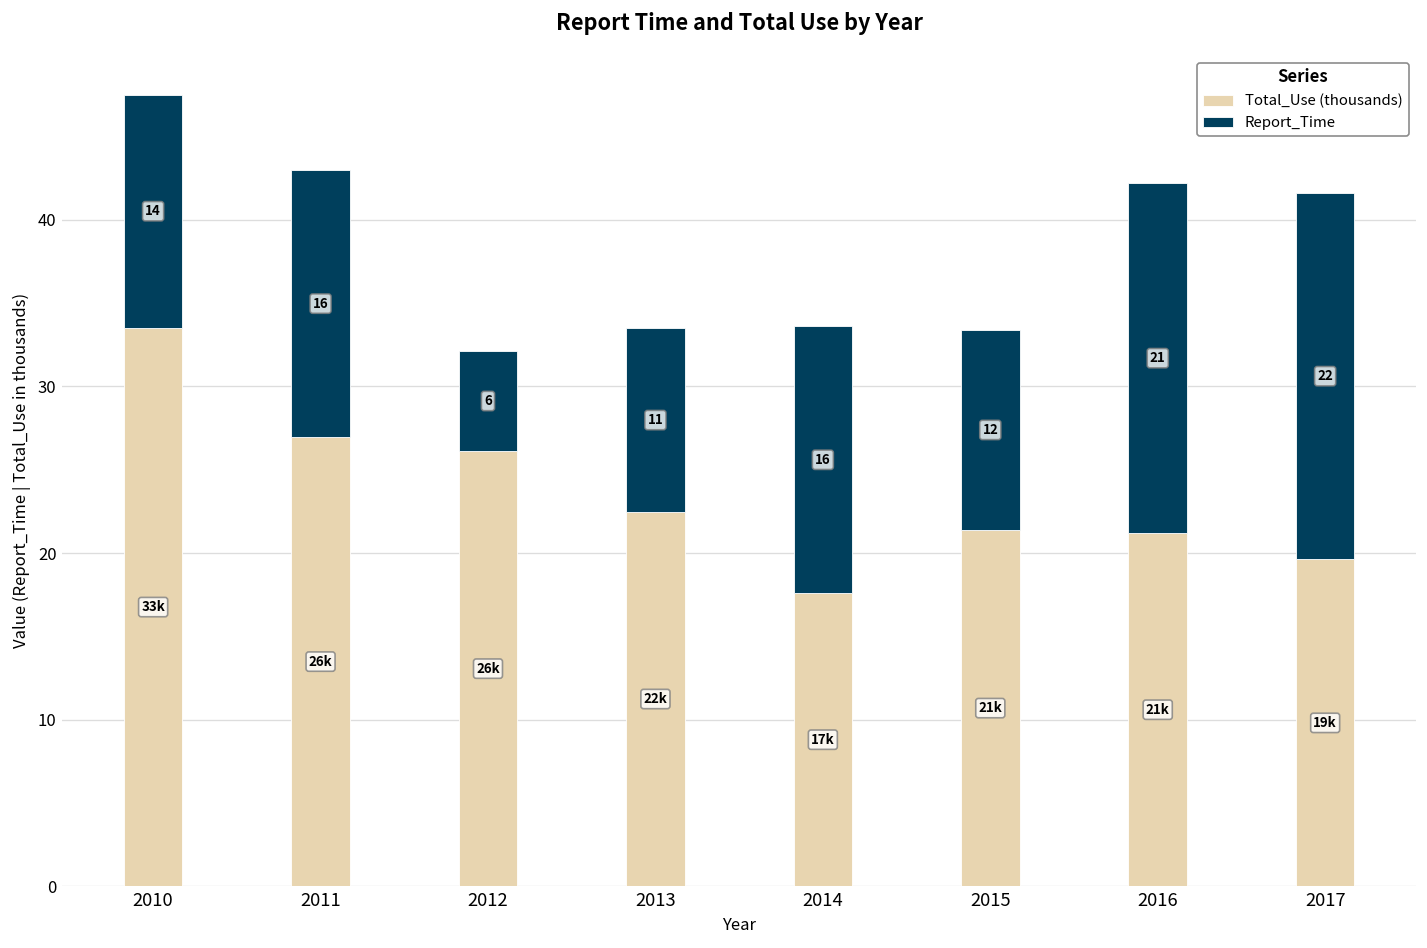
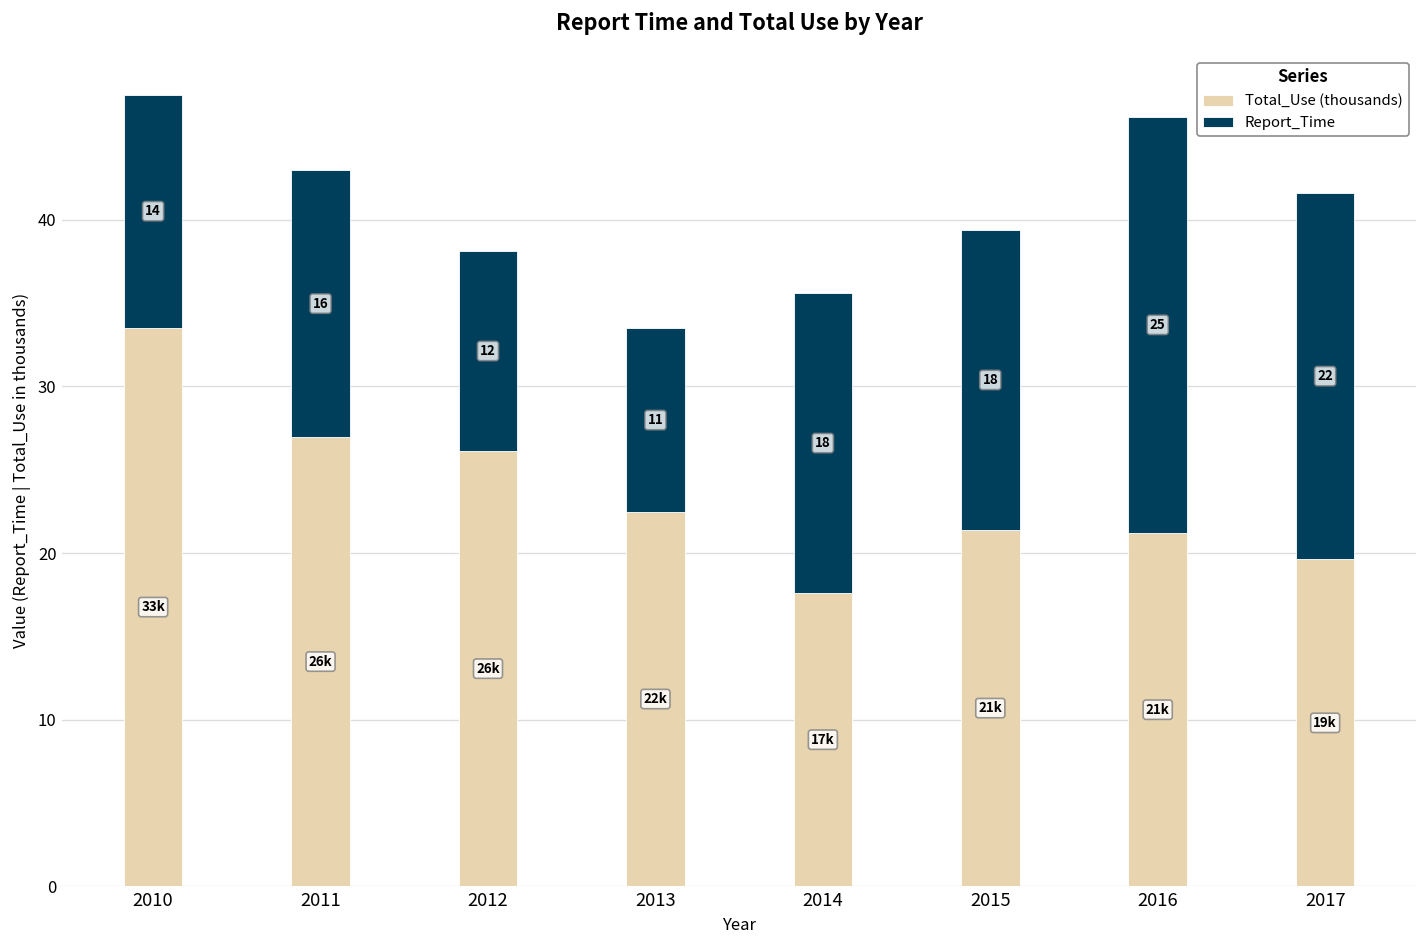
  {
    "Report_Time": {
-     "2012": 6,
-     "2014": 16,
-     "2015": 12,
-     "2016": 21
+     "2012": 12,
+     "2014": 18,
+     "2015": 18,
+     "2016": 25
    }
  }
